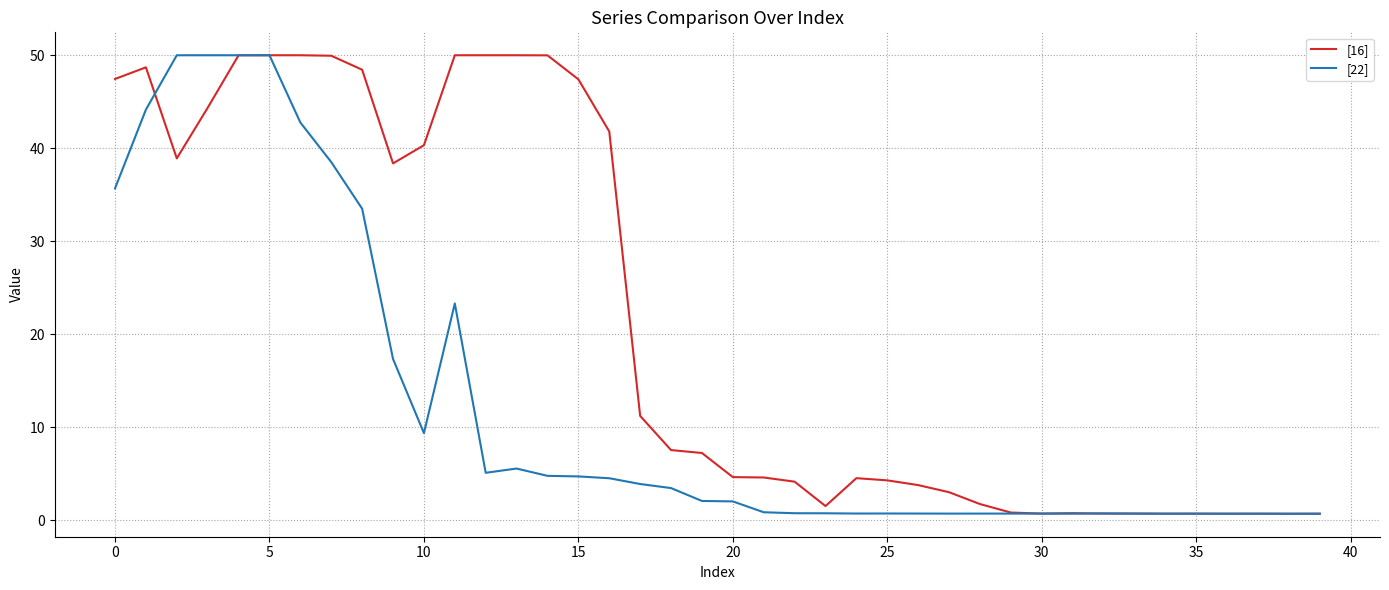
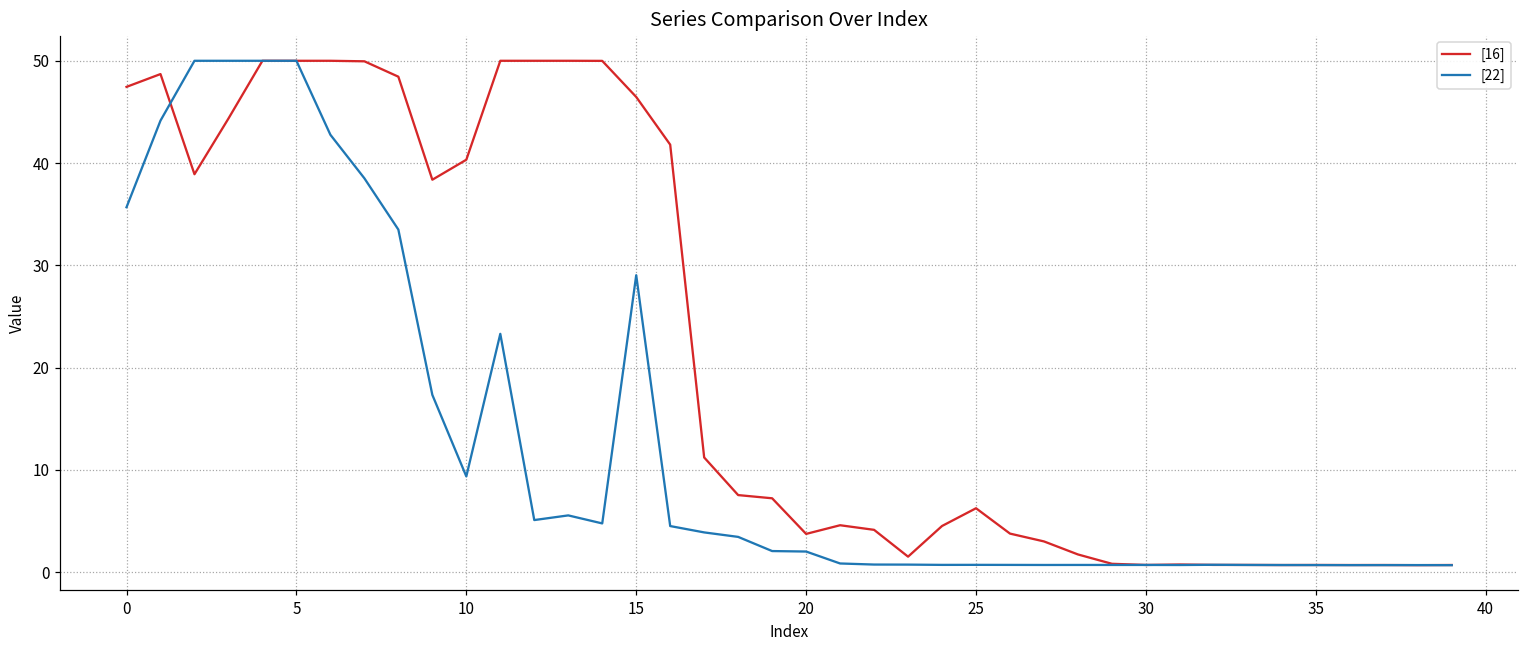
  {
    "[16]": {
      "0": 47,
      "10": 40,
-     "15": 47,
-     "20": 5,
-     "25": 4
+     "15": 46,
+     "20": 4,
+     "25": 6
    },
    "[22]": {
      "0": 36,
      "10": 9,
-     "15": 5,
+     "15": 29,
      "20": 2,
      "25": 1
    }
  }
